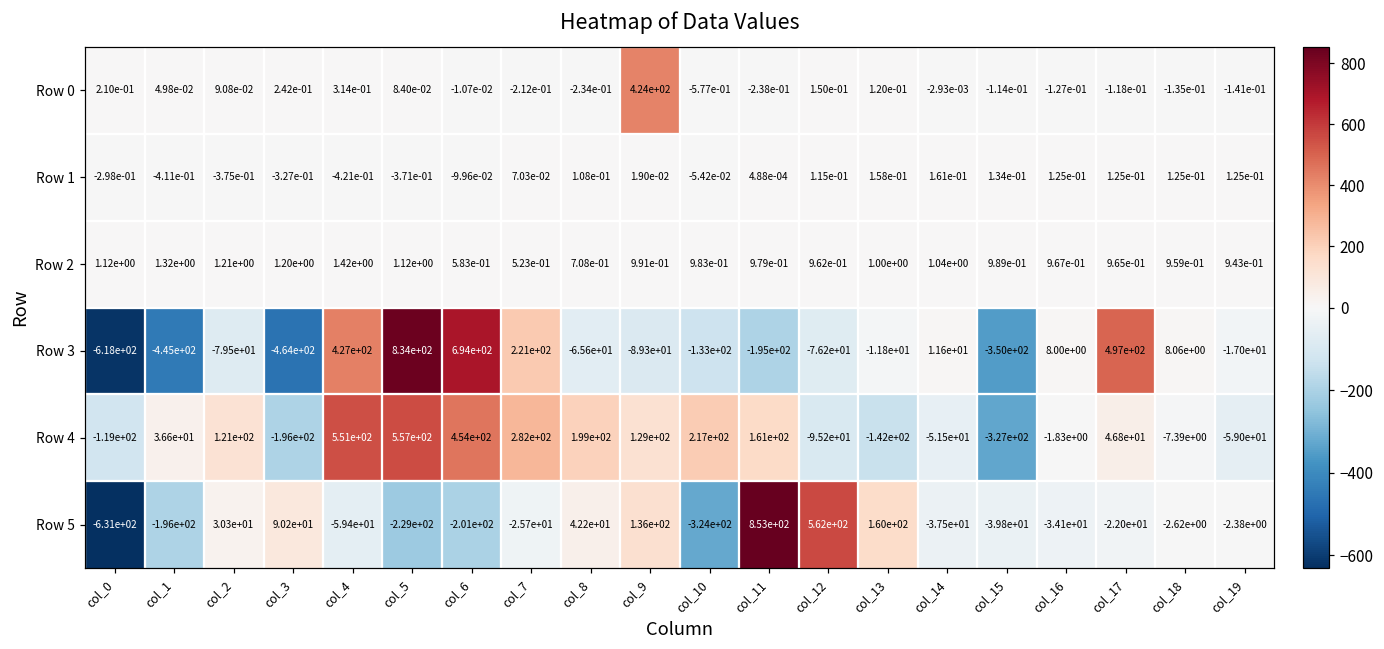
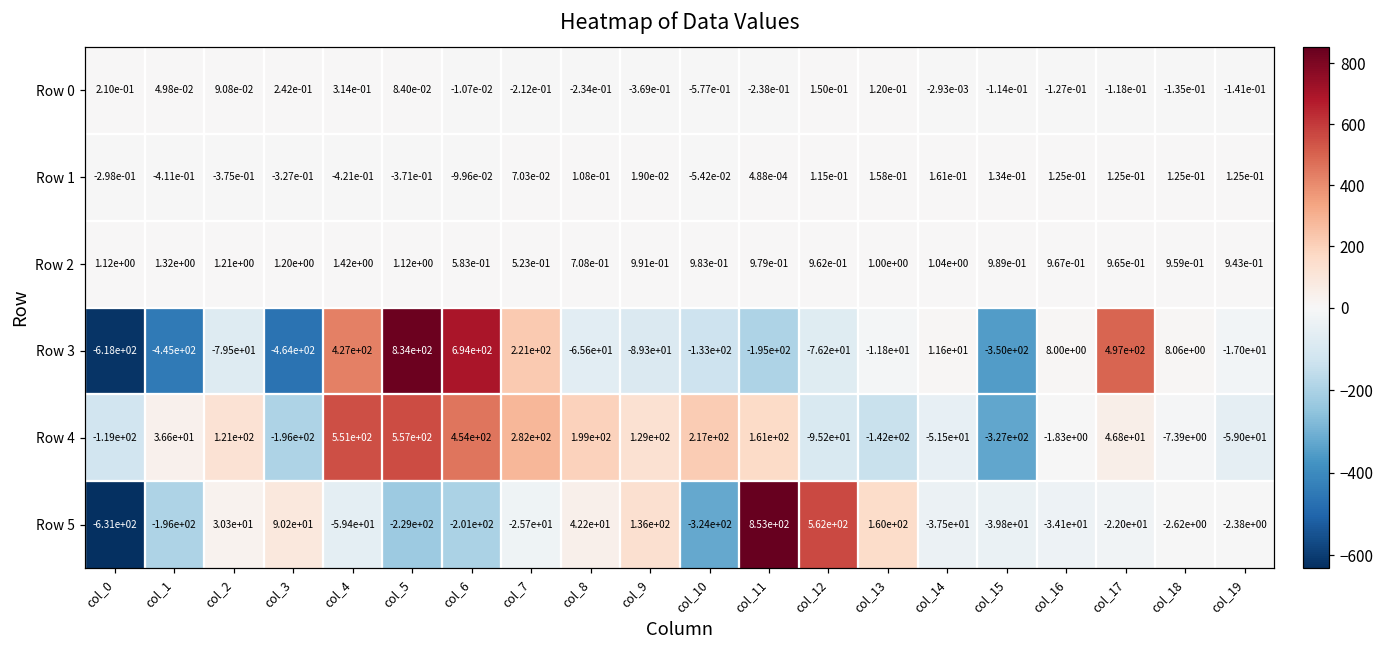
  {
    "Row 0": {
      "col_0": "2.10e-01",
      "col_1": "4.98e-02",
      "col_2": "9.08e-02",
      "col_3": "2.42e-01",
      "col_4": "3.14e-01",
      "col_5": "8.40e-02",
      "col_6": "-1.07e-02",
      "col_7": "-2.12e-01",
      "col_8": "-2.34e-01",
-     "col_9": "4.24e+02",
+     "col_9": "-3.69e-01",
      "col_10": "-5.77e-01",
      "col_11": "-2.38e-01",
      "col_12": "1.50e-01",
      "col_13": "1.20e-01",
      "col_14": "-2.93e-03",
      "col_15": "-1.14e-01",
      "col_16": "-1.27e-01",
      "col_17": "-1.18e-01",
      "col_18": "-1.35e-01",
      "col_19": "-1.41e-01"
    },
    "Row 1": {
      "col_0": "-2.98e-01",
      "col_1": "-4.11e-01",
      "col_2": "-3.75e-01",
      "col_3": "-3.27e-01",
      "col_4": "-4.21e-01",
      "col_5": "-3.71e-01",
      "col_6": "-9.96e-02",
      "col_7": "7.03e-02",
      "col_8": "1.08e-01",
      "col_9": "1.90e-02",
      "col_10": "-5.42e-02",
      "col_11": "4.88e-04",
      "col_12": "1.15e-01",
      "col_13": "1.58e-01",
      "col_14": "1.61e-01",
      "col_15": "1.34e-01",
      "col_16": "1.25e-01",
      "col_17": "1.25e-01",
      "col_18": "1.25e-01",
      "col_19": "1.25e-01"
    },
    "Row 2": {
      "col_0": "1.12e+00",
      "col_1": "1.32e+00",
      "col_2": "1.21e+00",
      "col_3": "1.20e+00",
      "col_4": "1.42e+00",
      "col_5": "1.12e+00",
      "col_6": "5.83e-01",
      "col_7": "5.23e-01",
      "col_8": "7.08e-01",
      "col_9": "9.91e-01",
      "col_10": "9.83e-01",
      "col_11": "9.79e-01",
      "col_12": "9.62e-01",
      "col_13": "1.00e+00",
      "col_14": "1.04e+00",
      "col_15": "9.89e-01",
      "col_16": "9.67e-01",
      "col_17": "9.65e-01",
      "col_18": "9.59e-01",
      "col_19": "9.43e-01"
    },
    "Row 3": {
      "col_0": "-6.18e+02",
      "col_1": "-4.45e+02",
      "col_2": "-7.95e+01",
      "col_3": "-4.64e+02",
      "col_4": "4.27e+02",
      "col_5": "8.34e+02",
      "col_6": "6.94e+02",
      "col_7": "2.21e+02",
      "col_8": "-6.56e+01",
      "col_9": "-8.93e+01",
      "col_10": "-1.33e+02",
      "col_11": "-1.95e+02",
      "col_12": "-7.62e+01",
      "col_13": "-1.18e+01",
      "col_14": "1.16e+01",
      "col_15": "-3.50e+02",
      "col_16": "8.00e+00",
      "col_17": "4.97e+02",
      "col_18": "8.06e+00",
      "col_19": "-1.70e+01"
    },
    "Row 4": {
      "col_0": "-1.19e+02",
      "col_1": "3.66e+01",
      "col_2": "1.21e+02",
      "col_3": "-1.96e+02",
      "col_4": "5.51e+02",
      "col_5": "5.57e+02",
      "col_6": "4.54e+02",
      "col_7": "2.82e+02",
      "col_8": "1.99e+02",
      "col_9": "1.29e+02",
      "col_10": "2.17e+02",
      "col_11": "1.61e+02",
      "col_12": "-9.52e+01",
      "col_13": "-1.42e+02",
      "col_14": "-5.15e+01",
      "col_15": "-3.27e+02",
      "col_16": "-1.83e+00",
      "col_17": "4.68e+01",
      "col_18": "-7.39e+00",
      "col_19": "-5.90e+01"
    },
    "Row 5": {
      "col_0": "-6.31e+02",
      "col_1": "-1.96e+02",
      "col_2": "3.03e+01",
      "col_3": "9.02e+01",
      "col_4": "-5.94e+01",
      "col_5": "-2.29e+02",
      "col_6": "-2.01e+02",
      "col_7": "-2.57e+01",
      "col_8": "4.22e+01",
      "col_9": "1.36e+02",
      "col_10": "-3.24e+02",
      "col_11": "8.53e+02",
      "col_12": "5.62e+02",
      "col_13": "1.60e+02",
      "col_14": "-3.75e+01",
      "col_15": "-3.98e+01",
      "col_16": "-3.41e+01",
      "col_17": "-2.20e+01",
      "col_18": "-2.62e+00",
      "col_19": "-2.38e+00"
    }
  }
